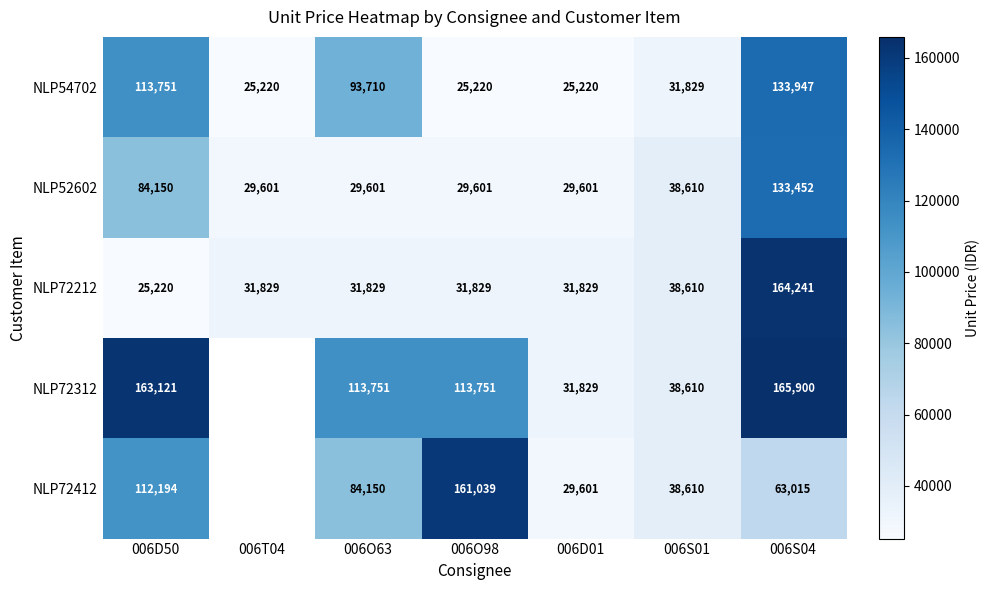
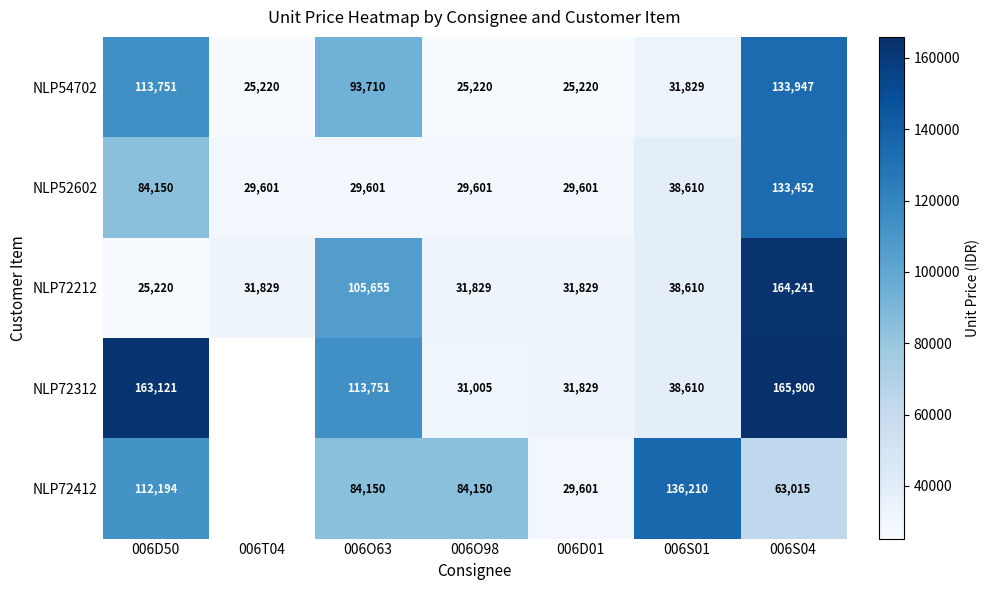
  {
    "NLP54702": {
      "006D50": "113,751",
      "006T04": "25,220",
      "006O63": "93,710",
      "006O98": "25,220",
      "006D01": "25,220",
      "006S01": "31,829",
      "006S04": "133,947"
    },
    "NLP52602": {
      "006D50": "84,150",
      "006T04": "29,601",
      "006O63": "29,601",
      "006O98": "29,601",
      "006D01": "29,601",
      "006S01": "38,610",
      "006S04": "133,452"
    },
    "NLP72212": {
      "006D50": "25,220",
      "006T04": "31,829",
-     "006O63": "31,829",
+     "006O63": "105,655",
      "006O98": "31,829",
      "006D01": "31,829",
      "006S01": "38,610",
      "006S04": "164,241"
    },
    "NLP72312": {
      "006D50": "163,121",
      "006O63": "113,751",
-     "006O98": "113,751",
+     "006O98": "31,005",
      "006D01": "31,829",
      "006S01": "38,610",
      "006S04": "165,900"
    },
    "NLP72412": {
      "006D50": "112,194",
      "006O63": "84,150",
-     "006O98": "161,039",
+     "006O98": "84,150",
      "006D01": "29,601",
-     "006S01": "38,610",
+     "006S01": "136,210",
      "006S04": "63,015"
    }
  }
